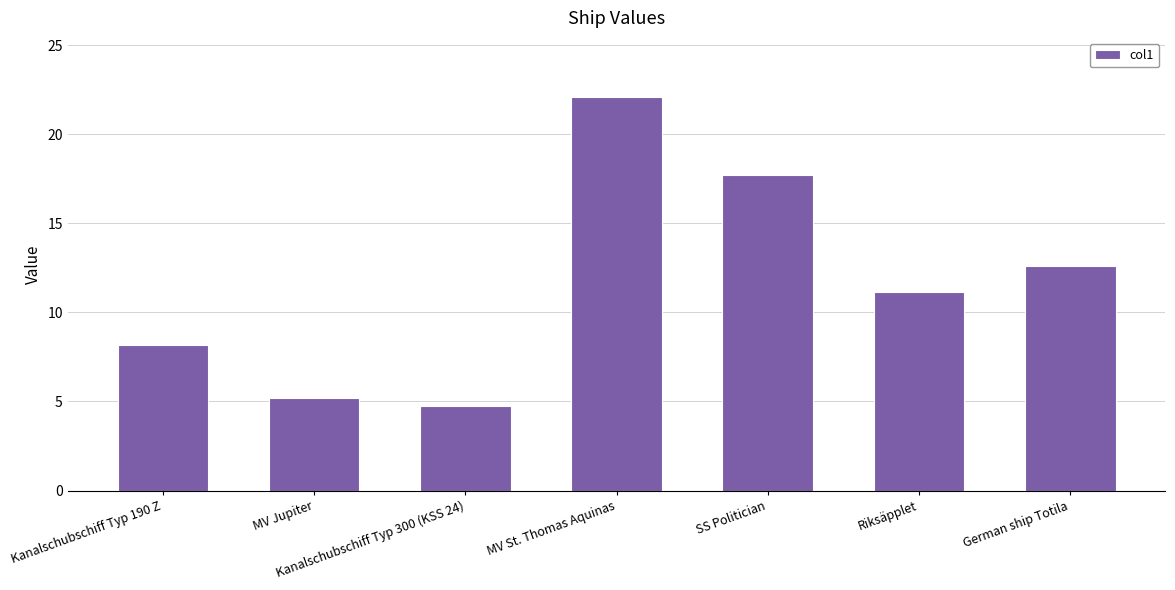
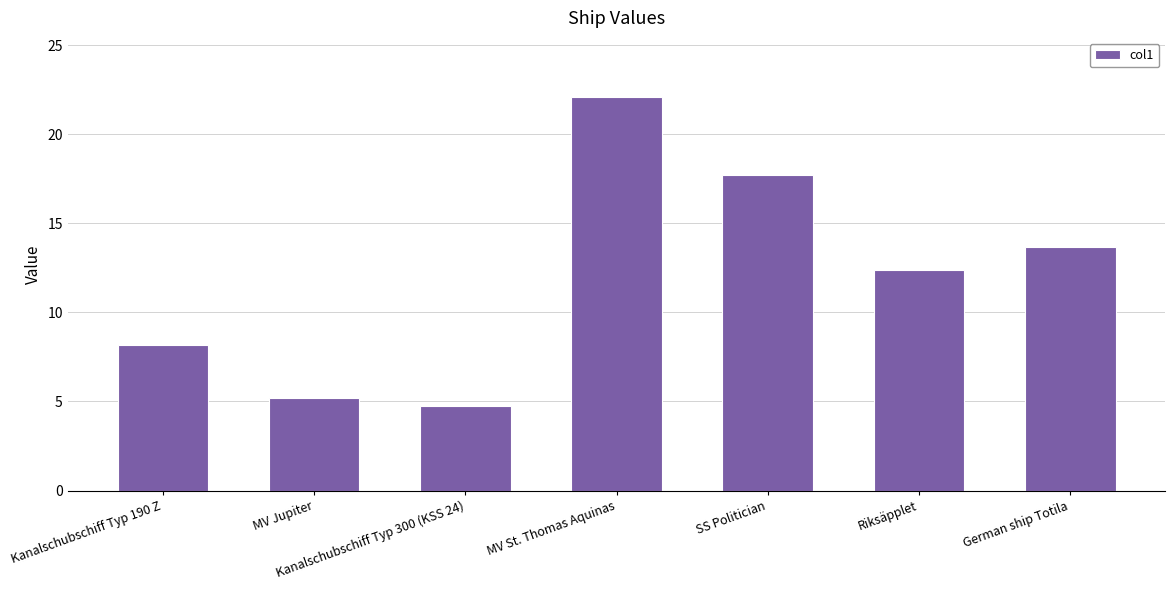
  {
    "Kanalschubschiff Typ 190 Z": 8.2,
    "MV Jupiter": 5.2,
    "Kanalschubschiff Typ 300 (KSS 24)": 4.8,
    "MV St. Thomas Aquinas": 22.1,
    "SS Politician": 17.7,
-   "Riksäpplet": 11.2,
-   "German ship Totila": 12.6
+   "Riksäpplet": 12.4,
+   "German ship Totila": 13.7
  }
